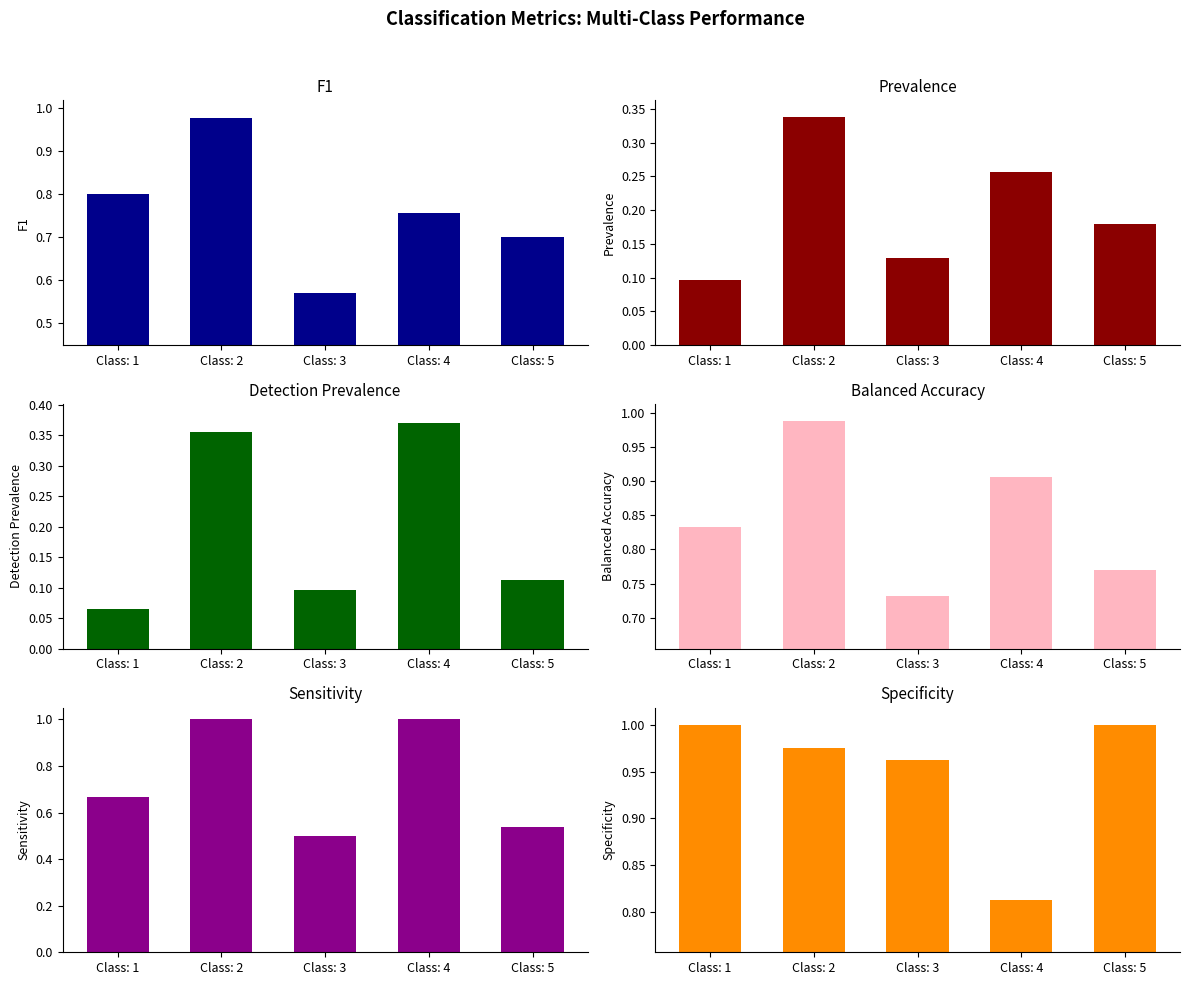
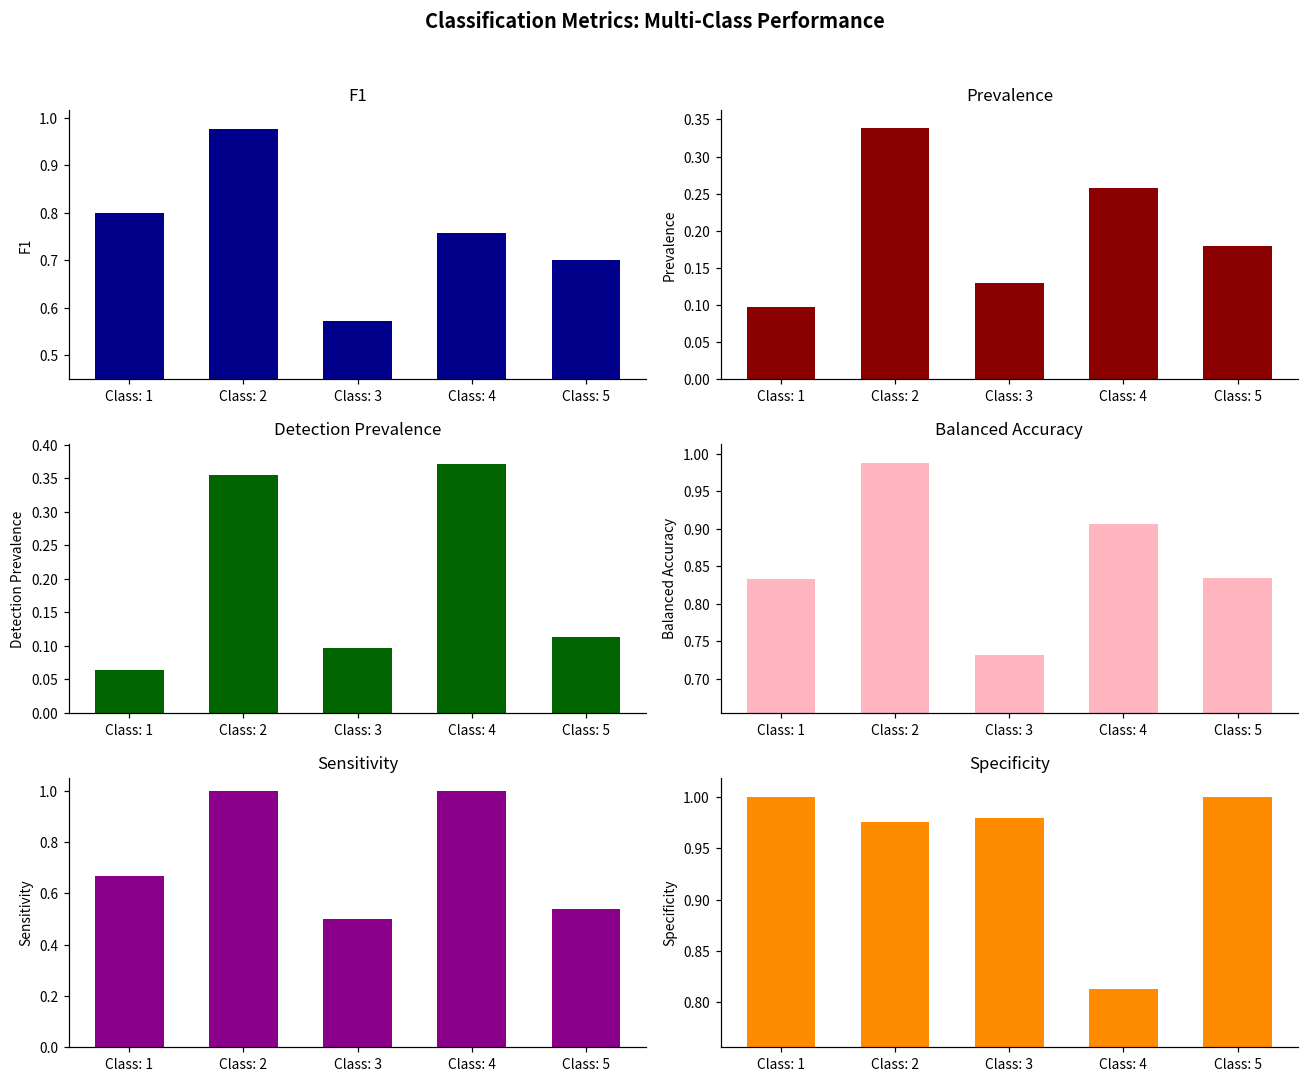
  {
    "F1": {
      "Class: 1": 0.80,
      "Class: 2": 0.98,
      "Class: 3": 0.57,
      "Class: 4": 0.76,
      "Class: 5": 0.70
    },
    "Prevalence": {
      "Class: 1": 0.10,
      "Class: 2": 0.34,
      "Class: 3": 0.13,
      "Class: 4": 0.26,
      "Class: 5": 0.18
    },
    "Detection Prevalence": {
      "Class: 1": 0.06,
      "Class: 2": 0.35,
      "Class: 3": 0.10,
      "Class: 4": 0.37,
      "Class: 5": 0.11
    },
    "Balanced Accuracy": {
      "Class: 1": 0.83,
      "Class: 2": 0.99,
      "Class: 3": 0.73,
      "Class: 4": 0.91,
-     "Class: 5": 0.77
+     "Class: 5": 0.84
    },
    "Sensitivity": {
      "Class: 1": 0.67,
      "Class: 2": 1.00,
      "Class: 3": 0.50,
      "Class: 4": 1.00,
      "Class: 5": 0.54
    },
    "Specificity": {
      "Class: 1": 1.00,
      "Class: 2": 0.98,
-     "Class: 3": 0.96,
+     "Class: 3": 0.98,
      "Class: 4": 0.81,
      "Class: 5": 1.00
    }
  }
